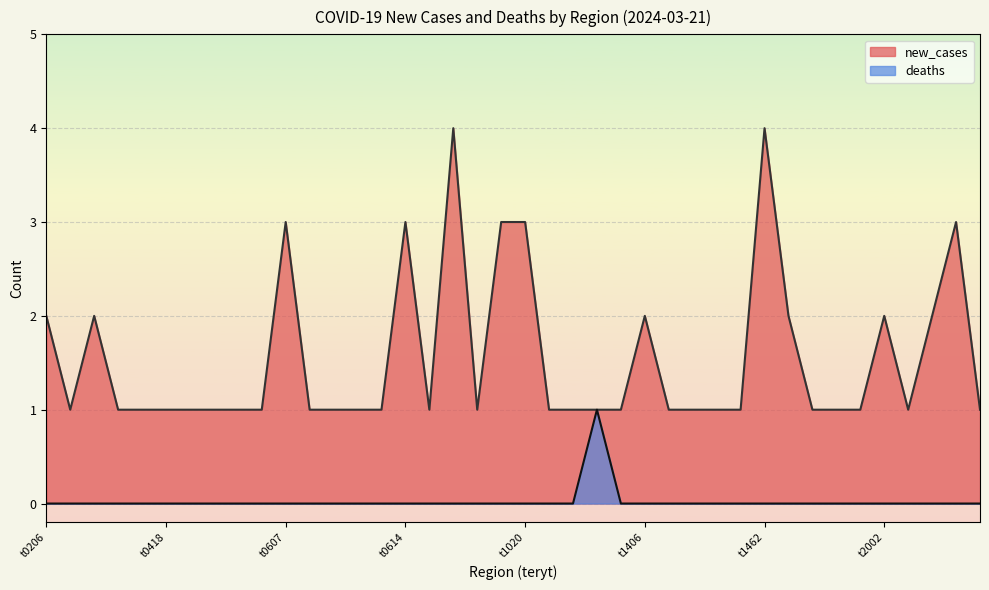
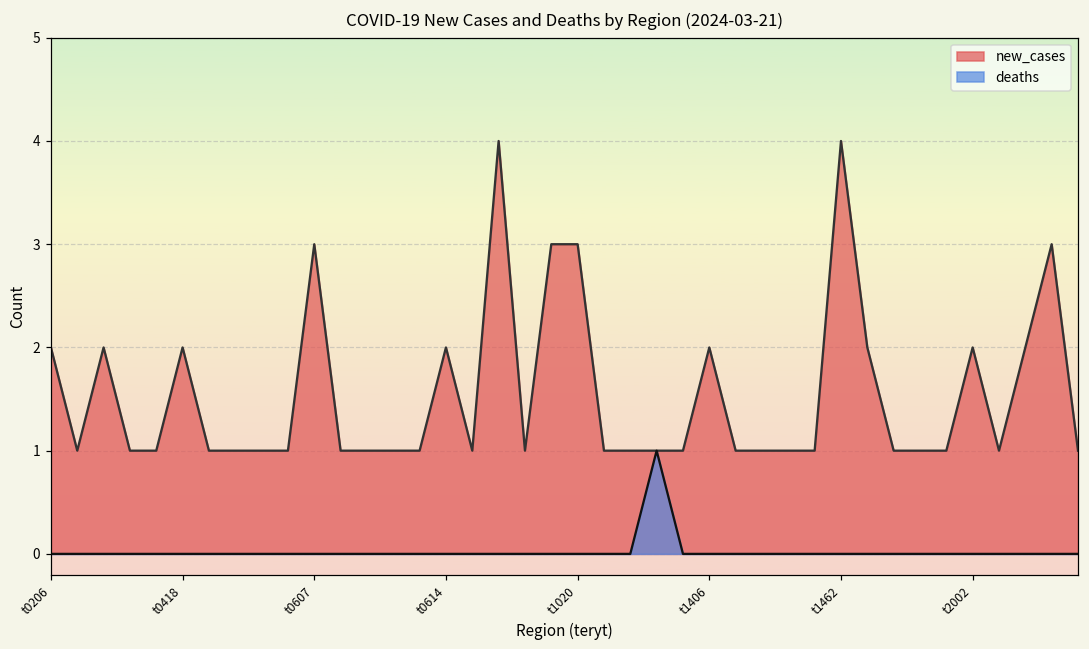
  {
    "new_cases": {
      "t0206": 2,
-     "t0418": 1,
+     "t0418": 2,
      "t0607": 3,
-     "t0614": 3,
+     "t0614": 2,
      "t1020": 3,
      "t1406": 2,
      "t1462": 4,
      "t2002": 2
    },
    "deaths": {
      "t0206": 0,
      "t0418": 0,
      "t0607": 0,
      "t0614": 0,
      "t1020": 0,
      "t1406": 0,
      "t1462": 0,
      "t2002": 0
    }
  }
